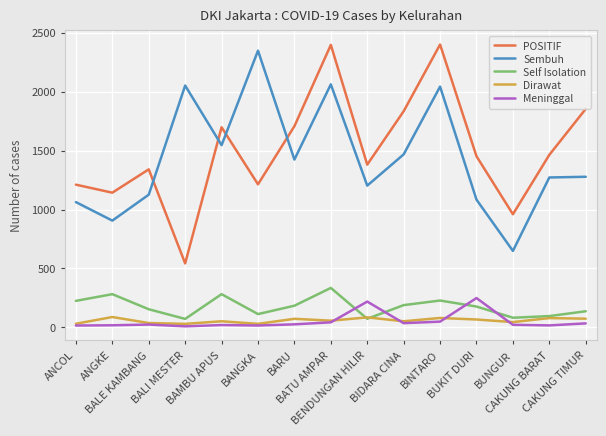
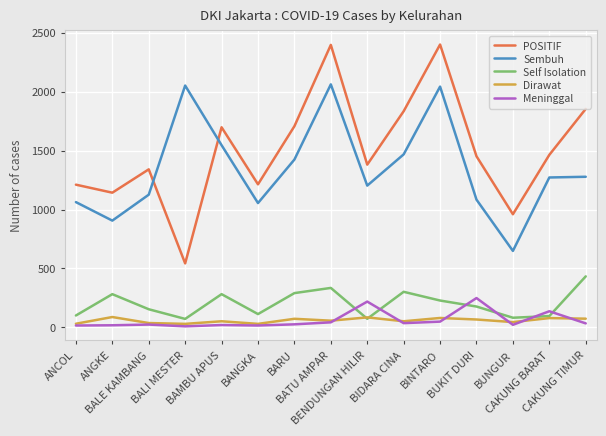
  {
    "Sembuh": {
      "ANCOL": 1060,
      "ANGKE": 910,
      "BALE KAMBANG": 1130,
      "BALI MESTER": 2050,
      "BAMBU APUS": 1550,
-     "BANGKA": 2350,
+     "BANGKA": 1060,
      "BARU": 1420,
      "BATU AMPAR": 2060,
      "BENDUNGAN HILIR": 1200,
      "BIDARA CINA": 1470,
      "BINTARO": 2040,
      "BUKIT DURI": 1080,
      "BUNGUR": 650,
      "CAKUNG BARAT": 1270,
      "CAKUNG TIMUR": 1280
    },
    "Self Isolation": {
-     "ANCOL": 230,
+     "ANCOL": 100,
      "ANGKE": 280,
      "BALE KAMBANG": 150,
      "BALI MESTER": 70,
      "BAMBU APUS": 280,
      "BANGKA": 110,
-     "BARU": 180,
+     "BARU": 290,
      "BATU AMPAR": 340,
-     "BIDARA CINA": 190,
+     "BIDARA CINA": 300,
      "BINTARO": 230,
      "BUKIT DURI": 180,
      "BUNGUR": 80,
-     "CAKUNG TIMUR": 140
+     "CAKUNG TIMUR": 430
    },
    "Meninggal": {
      "ANGKE": 20,
      "BAMBU APUS": 20,
      "BARU": 30,
      "BENDUNGAN HILIR": 220,
      "BINTARO": 50,
      "BUKIT DURI": 250,
      "BUNGUR": 20,
-     "CAKUNG BARAT": 20,
+     "CAKUNG BARAT": 140,
      "CAKUNG TIMUR": 30
    }
  }
